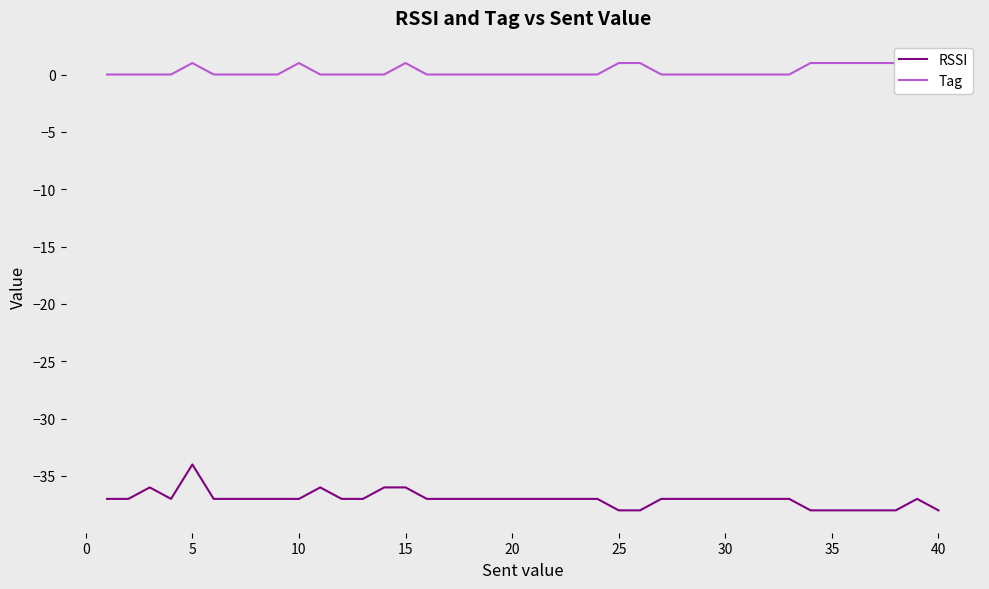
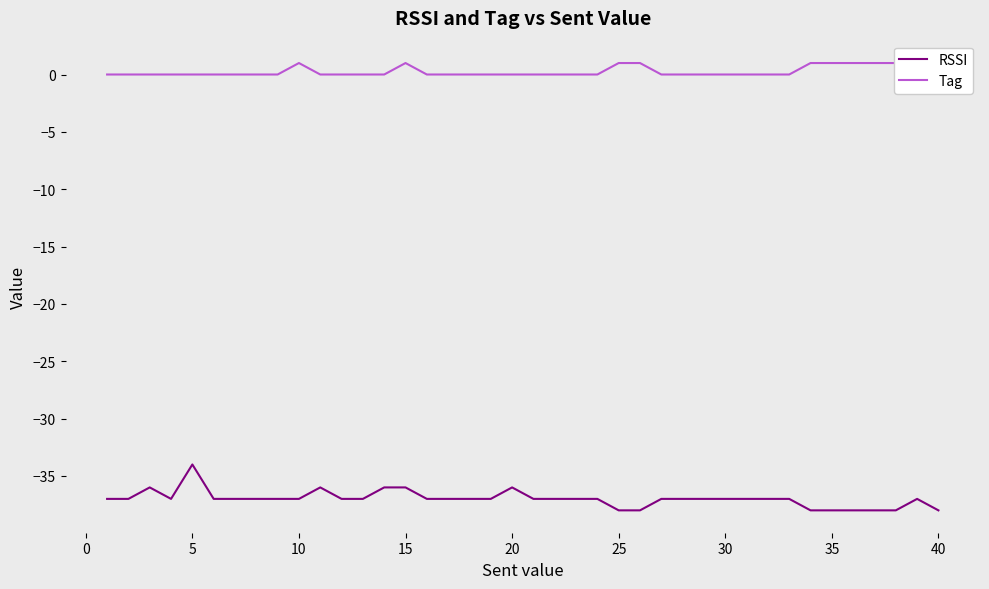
  {
    "RSSI": {
      "5": -34,
      "10": -37,
      "15": -36,
-     "20": -37,
+     "20": -36,
      "25": -38,
      "30": -37,
      "35": -38,
      "40": -38
    },
    "Tag": {
-     "5": 1,
+     "5": 0,
      "10": 1,
      "15": 1,
      "20": 0,
      "25": 1,
      "30": 0,
      "35": 1
    }
  }
